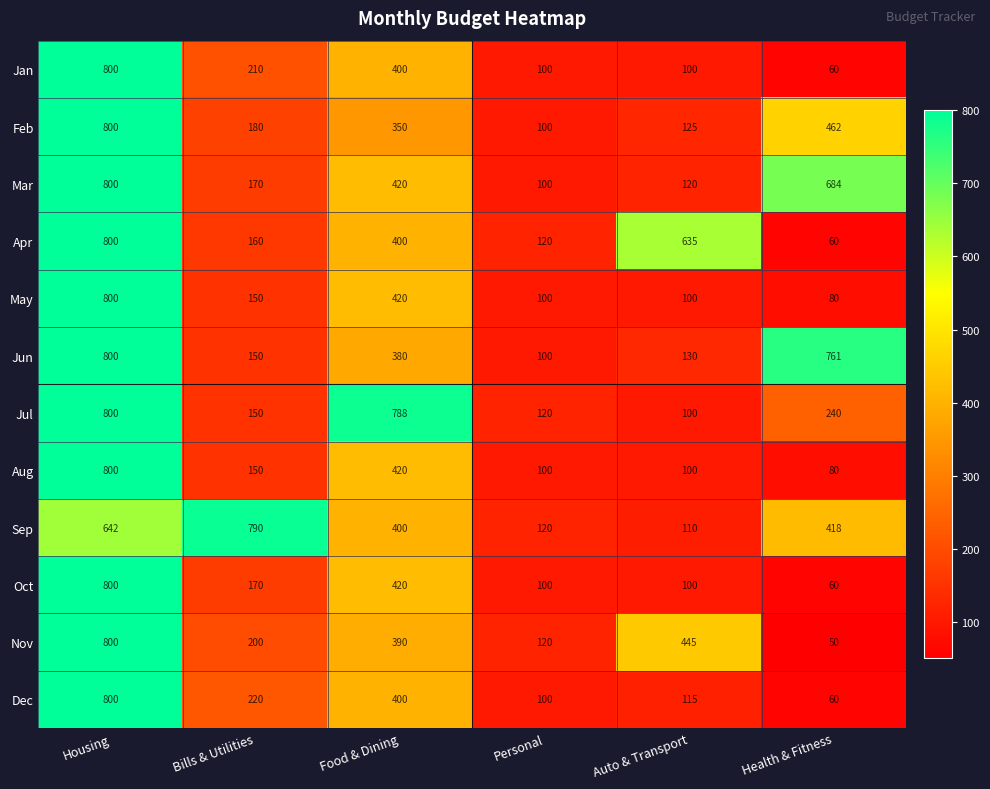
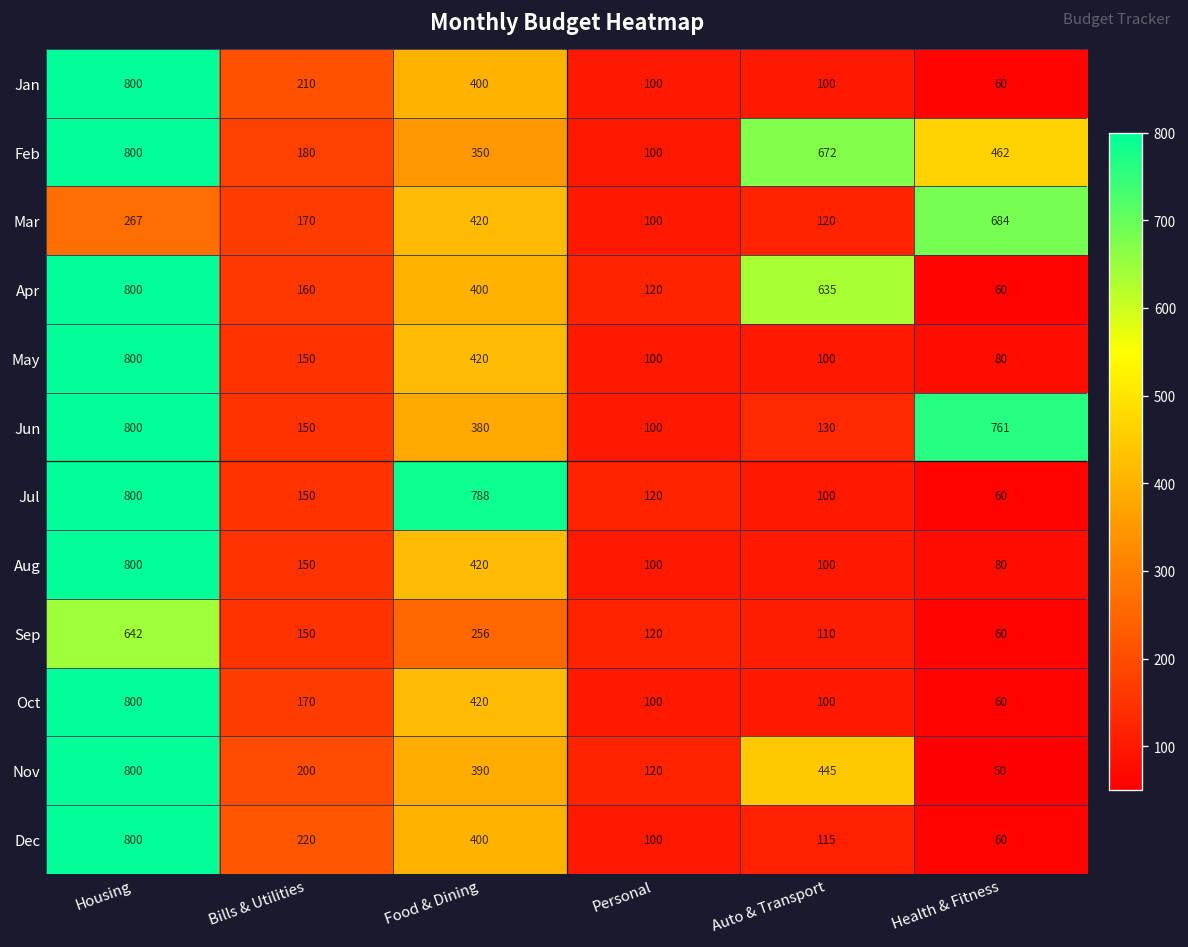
  {
    "Jan": {
      "Housing": 800,
      "Bills & Utilities": 210,
      "Food & Dining": 400,
      "Personal": 100,
      "Auto & Transport": 100,
      "Health & Fitness": 60
    },
    "Feb": {
      "Housing": 800,
      "Bills & Utilities": 180,
      "Food & Dining": 350,
      "Personal": 100,
-     "Auto & Transport": 125,
+     "Auto & Transport": 672,
      "Health & Fitness": 462
    },
    "Mar": {
-     "Housing": 800,
+     "Housing": 267,
      "Bills & Utilities": 170,
      "Food & Dining": 420,
      "Personal": 100,
      "Auto & Transport": 120,
      "Health & Fitness": 684
    },
    "Apr": {
      "Housing": 800,
      "Bills & Utilities": 160,
      "Food & Dining": 400,
      "Personal": 120,
      "Auto & Transport": 635,
      "Health & Fitness": 60
    },
    "May": {
      "Housing": 800,
      "Bills & Utilities": 150,
      "Food & Dining": 420,
      "Personal": 100,
      "Auto & Transport": 100,
      "Health & Fitness": 80
    },
    "Jun": {
      "Housing": 800,
      "Bills & Utilities": 150,
      "Food & Dining": 380,
      "Personal": 100,
      "Auto & Transport": 130,
      "Health & Fitness": 761
    },
    "Jul": {
      "Housing": 800,
      "Bills & Utilities": 150,
      "Food & Dining": 788,
      "Personal": 120,
      "Auto & Transport": 100,
-     "Health & Fitness": 240
+     "Health & Fitness": 60
    },
    "Aug": {
      "Housing": 800,
      "Bills & Utilities": 150,
      "Food & Dining": 420,
      "Personal": 100,
      "Auto & Transport": 100,
      "Health & Fitness": 80
    },
    "Sep": {
      "Housing": 642,
-     "Bills & Utilities": 790,
-     "Food & Dining": 400,
+     "Bills & Utilities": 150,
+     "Food & Dining": 256,
      "Personal": 120,
      "Auto & Transport": 110,
-     "Health & Fitness": 418
+     "Health & Fitness": 60
    },
    "Oct": {
      "Housing": 800,
      "Bills & Utilities": 170,
      "Food & Dining": 420,
      "Personal": 100,
      "Auto & Transport": 100,
      "Health & Fitness": 60
    },
    "Nov": {
      "Housing": 800,
      "Bills & Utilities": 200,
      "Food & Dining": 390,
      "Personal": 120,
      "Auto & Transport": 445,
      "Health & Fitness": 50
    },
    "Dec": {
      "Housing": 800,
      "Bills & Utilities": 220,
      "Food & Dining": 400,
      "Personal": 100,
      "Auto & Transport": 115,
      "Health & Fitness": 60
    }
  }
